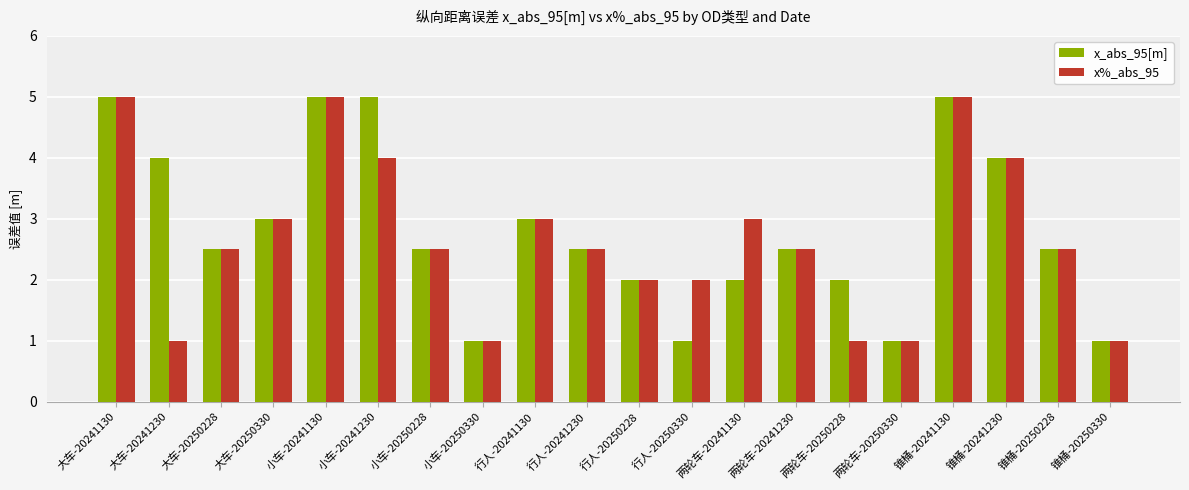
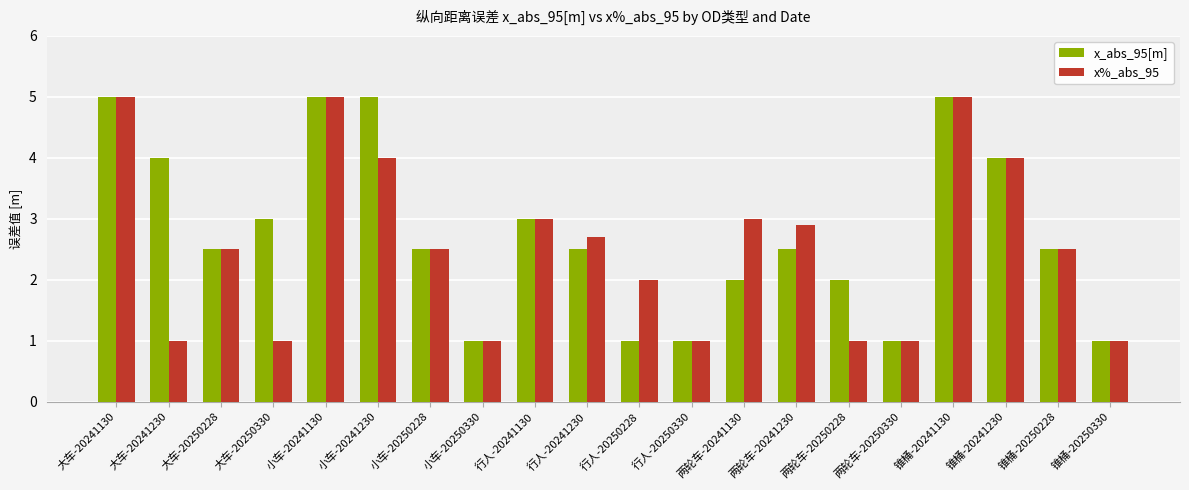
  {
    "x_abs_95[m]": {
      "大车-20241130": 5,
      "大车-20241230": 4,
      "大车-20250228": 2.5,
      "大车-20250330": 3,
      "小车-20241130": 5,
      "小车-20241230": 5,
      "小车-20250228": 2.5,
      "小车-20250330": 1,
      "行人-20241130": 3,
      "行人-20241230": 2.5,
-     "行人-20250228": 2,
+     "行人-20250228": 1,
      "行人-20250330": 1,
      "两轮车-20241130": 2,
      "两轮车-20241230": 2.5,
      "两轮车-20250228": 2,
      "两轮车-20250330": 1,
      "锥桶-20241130": 5,
      "锥桶-20241230": 4,
      "锥桶-20250228": 2.5,
      "锥桶-20250330": 1
    },
    "x%_abs_95": {
      "大车-20241130": 5.0,
      "大车-20241230": 1.0,
      "大车-20250228": 2.5,
-     "大车-20250330": 3,
+     "大车-20250330": 1,
      "小车-20241130": 5.0,
      "小车-20241230": 4.0,
      "小车-20250228": 2.5,
      "小车-20250330": 1.0,
      "行人-20241130": 3.0,
-     "行人-20241230": 2.5,
+     "行人-20241230": 2.7,
      "行人-20250228": 2.0,
-     "行人-20250330": 2,
+     "行人-20250330": 1,
      "两轮车-20241130": 3.0,
-     "两轮车-20241230": 2.5,
+     "两轮车-20241230": 2.9,
      "两轮车-20250228": 1.0,
      "两轮车-20250330": 1.0,
      "锥桶-20241130": 5.0,
      "锥桶-20241230": 4.0,
      "锥桶-20250228": 2.5,
      "锥桶-20250330": 1.0
    }
  }
